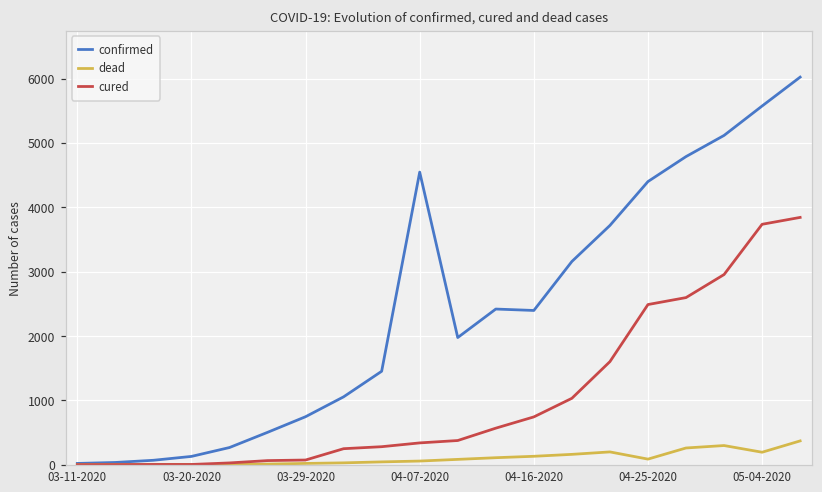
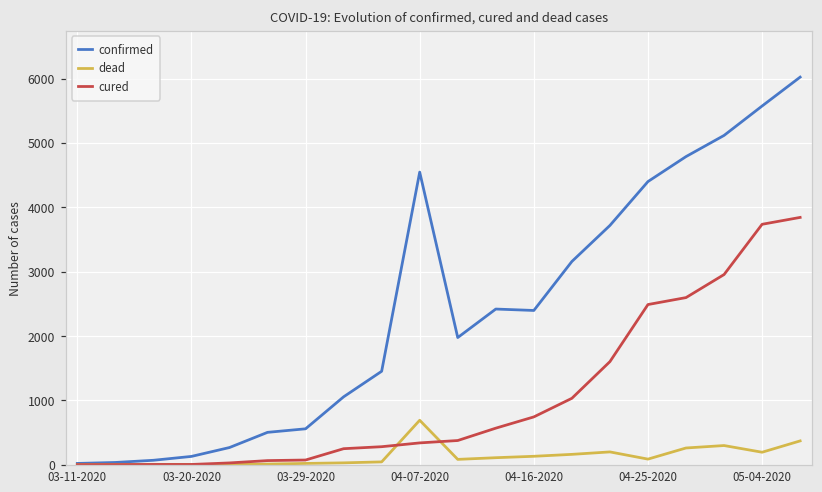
  {
    "confirmed": {
      "03-20-2020": 100,
-     "03-29-2020": 700,
+     "03-29-2020": 600,
      "04-07-2020": 4500,
      "04-16-2020": 2400,
      "04-25-2020": 4400,
      "05-04-2020": 5600
    },
    "dead": {
      "03-29-2020": 0,
-     "04-07-2020": 100,
+     "04-07-2020": 700,
      "04-16-2020": 100,
      "04-25-2020": 100,
      "05-04-2020": 200
    },
    "cured": {
      "03-29-2020": 100,
      "04-07-2020": 300,
      "04-16-2020": 700,
      "04-25-2020": 2500,
      "05-04-2020": 3700
    }
  }
